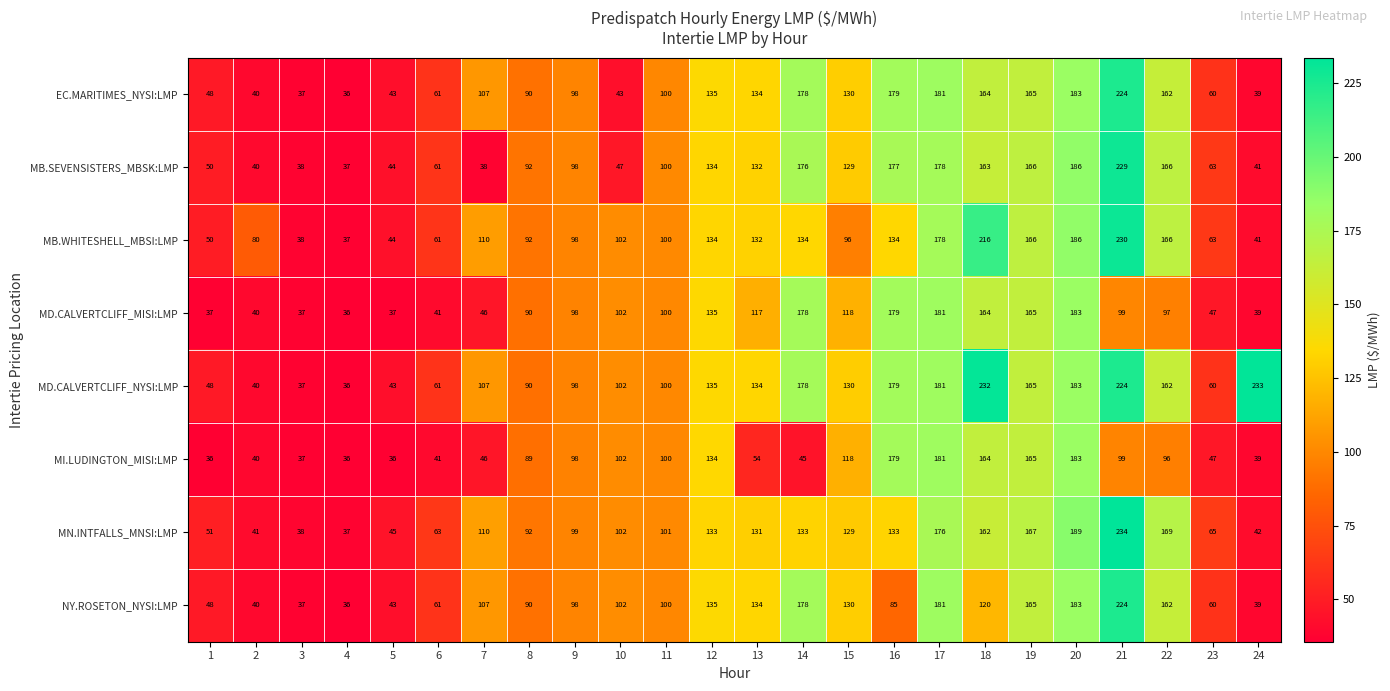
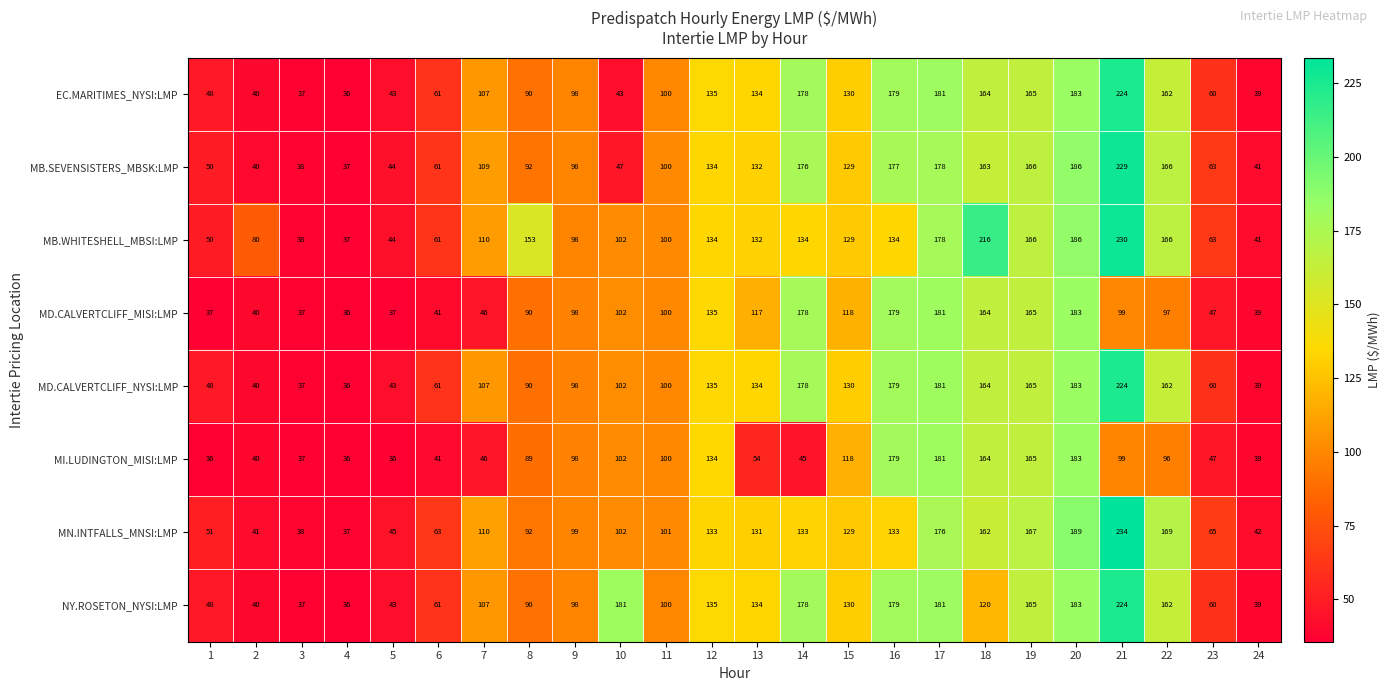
  {
    "EC.MARITIMES_NYSI:LMP": {
      "1": 48,
      "2": 40,
      "3": 37,
      "4": 36,
      "5": 43,
      "6": 61,
      "7": 107,
      "8": 90,
      "9": 98,
      "10": 43,
      "11": 100,
      "12": 135,
      "13": 134,
      "14": 178,
      "15": 130,
      "16": 179,
      "17": 181,
      "18": 164,
      "19": 165,
      "20": 183,
      "21": 224,
      "22": 162,
      "23": 60,
      "24": 39
    },
    "MB.SEVENSISTERS_MBSK:LMP": {
      "1": 50,
      "2": 40,
      "3": 38,
      "4": 37,
      "5": 44,
      "6": 61,
-     "7": 38,
+     "7": 109,
      "8": 92,
      "9": 98,
      "10": 47,
      "11": 100,
      "12": 134,
      "13": 132,
      "14": 176,
      "15": 129,
      "16": 177,
      "17": 178,
      "18": 163,
      "19": 166,
      "20": 186,
      "21": 229,
      "22": 166,
      "23": 63,
      "24": 41
    },
    "MB.WHITESHELL_MBSI:LMP": {
      "1": 50,
      "2": 80,
      "3": 38,
      "4": 37,
      "5": 44,
      "6": 61,
      "7": 110,
-     "8": 92,
+     "8": 153,
      "9": 98,
      "10": 102,
      "11": 100,
      "12": 134,
      "13": 132,
      "14": 134,
-     "15": 96,
+     "15": 129,
      "16": 134,
      "17": 178,
      "18": 216,
      "19": 166,
      "20": 186,
      "21": 230,
      "22": 166,
      "23": 63,
      "24": 41
    },
    "MD.CALVERTCLIFF_MISI:LMP": {
      "1": 37,
      "2": 40,
      "3": 37,
      "4": 36,
      "5": 37,
      "6": 41,
      "7": 46,
      "8": 90,
      "9": 98,
      "10": 102,
      "11": 100,
      "12": 135,
      "13": 117,
      "14": 178,
      "15": 118,
      "16": 179,
      "17": 181,
      "18": 164,
      "19": 165,
      "20": 183,
      "21": 99,
      "22": 97,
      "23": 47,
      "24": 39
    },
    "MD.CALVERTCLIFF_NYSI:LMP": {
      "1": 48,
      "2": 40,
      "3": 37,
      "4": 36,
      "5": 43,
      "6": 61,
      "7": 107,
      "8": 90,
      "9": 98,
      "10": 102,
      "11": 100,
      "12": 135,
      "13": 134,
      "14": 178,
      "15": 130,
      "16": 179,
      "17": 181,
-     "18": 232,
+     "18": 164,
      "19": 165,
      "20": 183,
      "21": 224,
      "22": 162,
      "23": 60,
-     "24": 233
+     "24": 39
    },
    "MI.LUDINGTON_MISI:LMP": {
      "1": 36,
      "2": 40,
      "3": 37,
      "4": 36,
      "5": 36,
      "6": 41,
      "7": 46,
      "8": 89,
      "9": 98,
      "10": 102,
      "11": 100,
      "12": 134,
      "13": 54,
      "14": 45,
      "15": 118,
      "16": 179,
      "17": 181,
      "18": 164,
      "19": 165,
      "20": 183,
      "21": 99,
      "22": 96,
      "23": 47,
      "24": 39
    },
    "MN.INTFALLS_MNSI:LMP": {
      "1": 51,
      "2": 41,
      "3": 38,
      "4": 37,
      "5": 45,
      "6": 63,
      "7": 110,
      "8": 92,
      "9": 99,
      "10": 102,
      "11": 101,
      "12": 133,
      "13": 131,
      "14": 133,
      "15": 129,
      "16": 133,
      "17": 176,
      "18": 162,
      "19": 167,
      "20": 189,
      "21": 234,
      "22": 169,
      "23": 65,
      "24": 42
    },
    "NY.ROSETON_NYSI:LMP": {
      "1": 48,
      "2": 40,
      "3": 37,
      "4": 36,
      "5": 43,
      "6": 61,
      "7": 107,
      "8": 90,
      "9": 98,
-     "10": 102,
+     "10": 181,
      "11": 100,
      "12": 135,
      "13": 134,
      "14": 178,
      "15": 130,
-     "16": 85,
+     "16": 179,
      "17": 181,
      "18": 120,
      "19": 165,
      "20": 183,
      "21": 224,
      "22": 162,
      "23": 60,
      "24": 39
    }
  }
